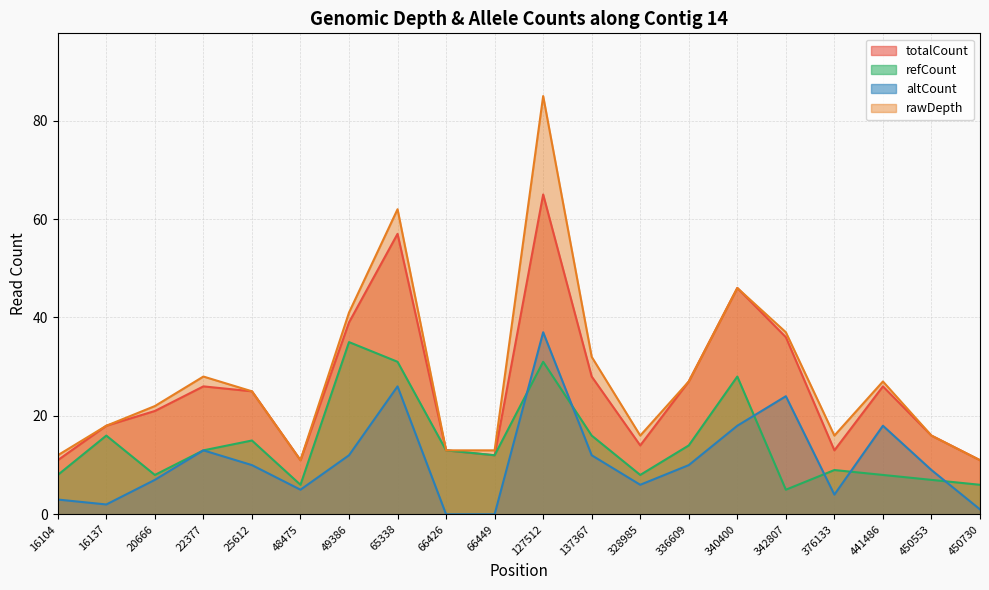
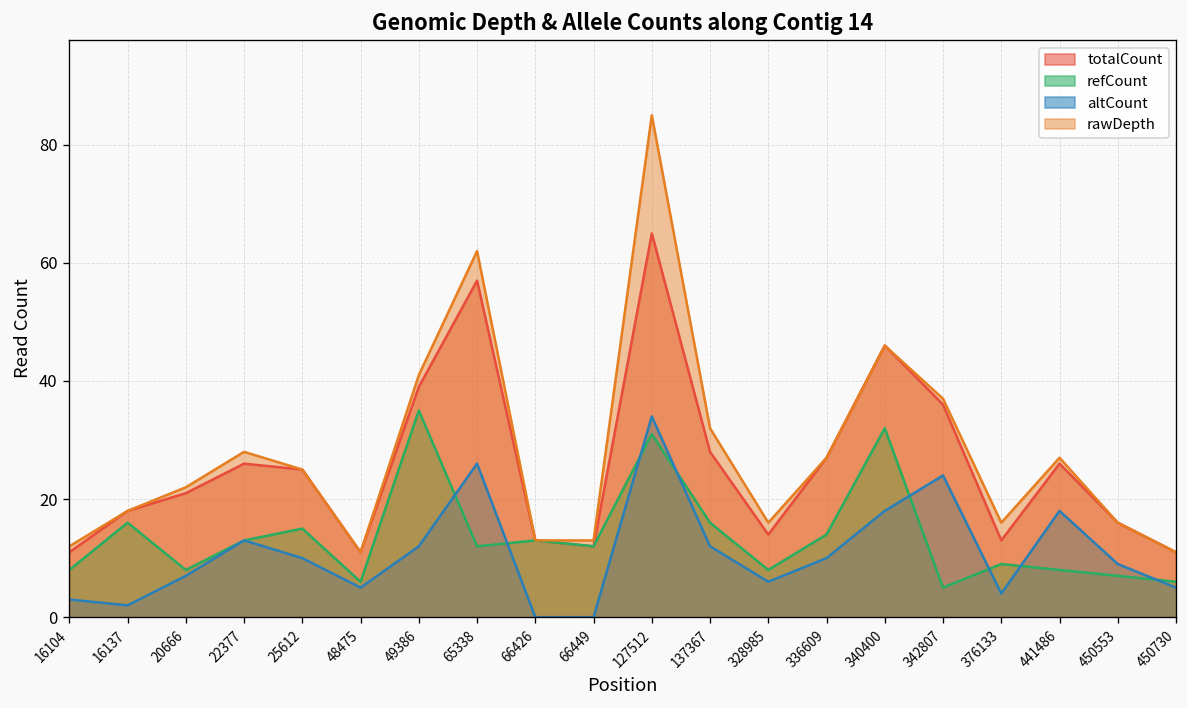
  {
    "refCount": {
      "16104": 8,
      "16137": 16,
      "20666": 8,
      "25612": 15,
      "48475": 6,
      "49386": 35,
-     "65338": 31,
+     "65338": 12,
      "127512": 31,
      "137367": 16,
      "328985": 8,
      "336609": 14,
-     "340400": 28,
+     "340400": 32,
      "342807": 5,
      "376133": 9,
      "441486": 8,
      "450553": 7,
      "450730": 6
    },
    "altCount": {
      "16104": 3,
      "16137": 2,
      "20666": 7,
      "25612": 10,
      "48475": 5,
      "49386": 12,
      "65338": 26,
      "66426": 0,
      "66449": 0,
-     "127512": 37,
+     "127512": 34,
      "137367": 12,
      "328985": 6,
      "336609": 10,
      "340400": 18,
      "342807": 24,
      "376133": 4,
      "441486": 18,
      "450553": 9,
-     "450730": 1
+     "450730": 5
    }
  }
